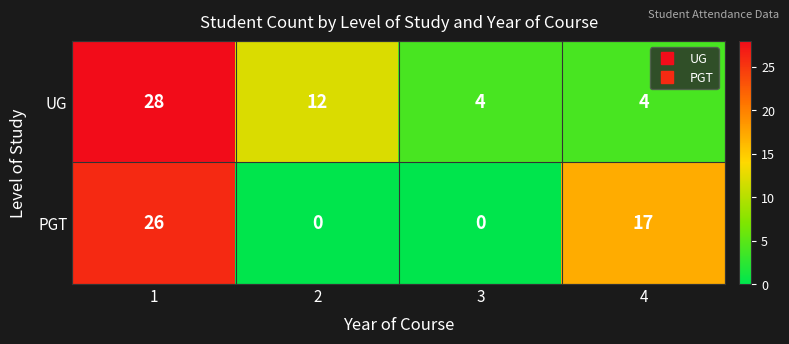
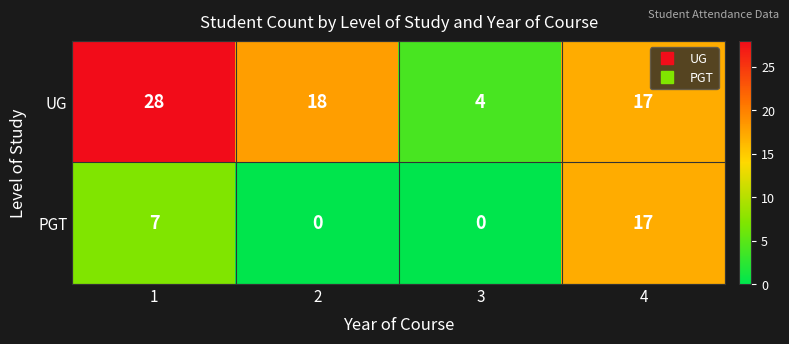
  {
    "UG": {
      "1": 28,
-     "2": 12,
+     "2": 18,
      "3": 4,
-     "4": 4
+     "4": 17
    },
    "PGT": {
-     "1": 26,
+     "1": 7,
      "2": 0,
      "3": 0,
      "4": 17
    }
  }
